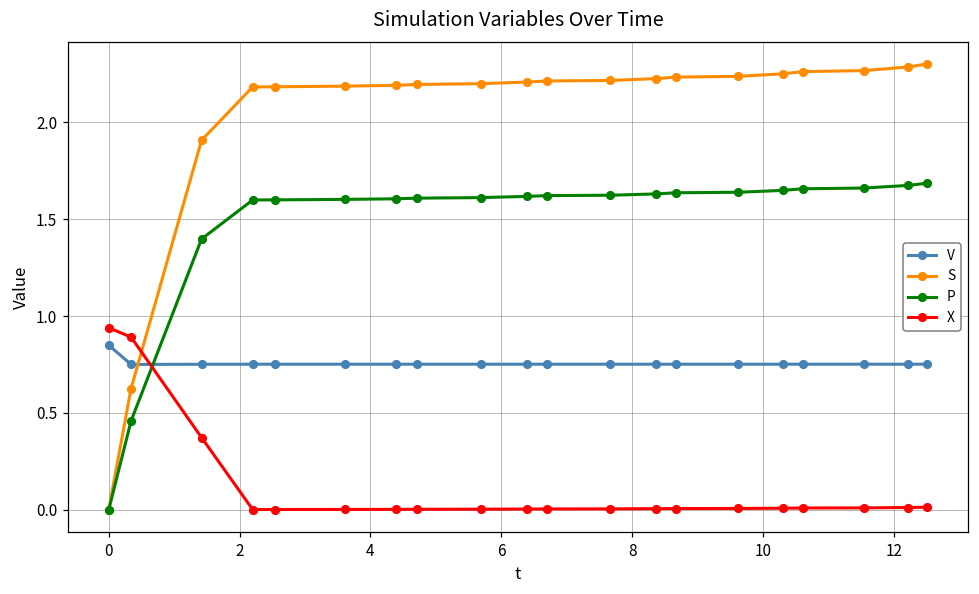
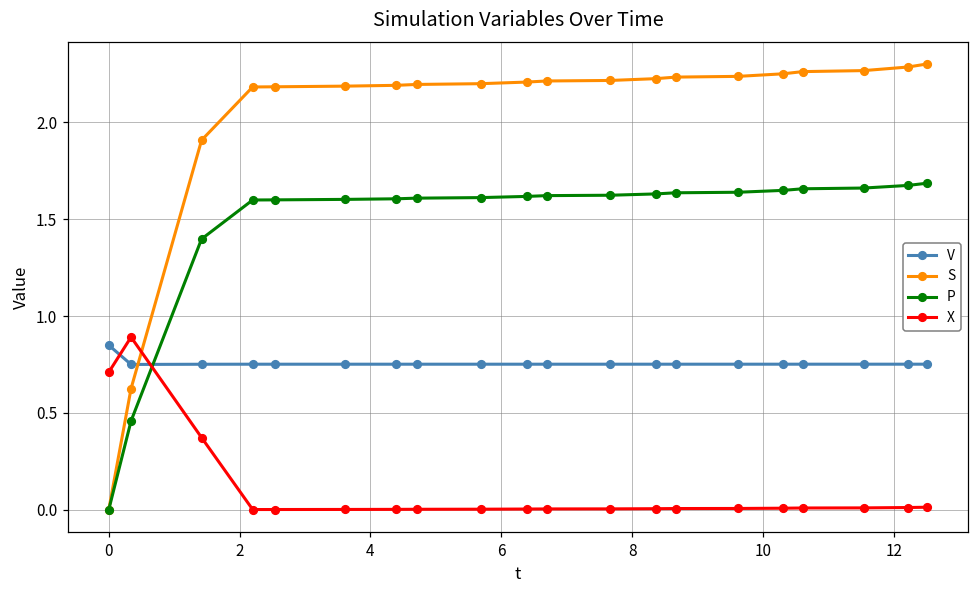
  {
    "V": {
      "0": 0.85
    },
    "X": {
-     "0": 0.94
+     "0": 0.71
    }
  }
